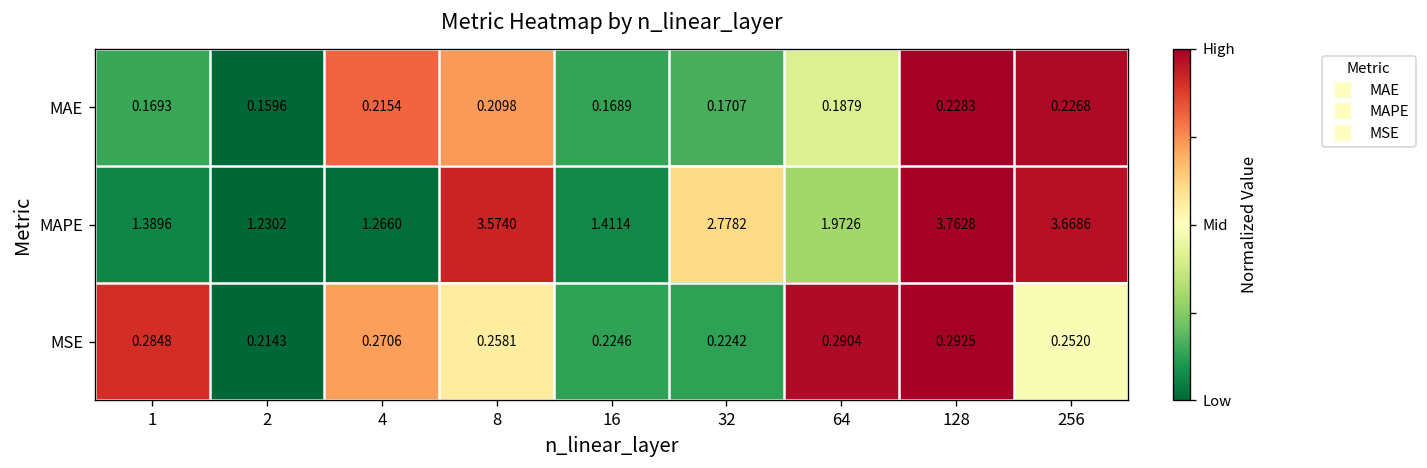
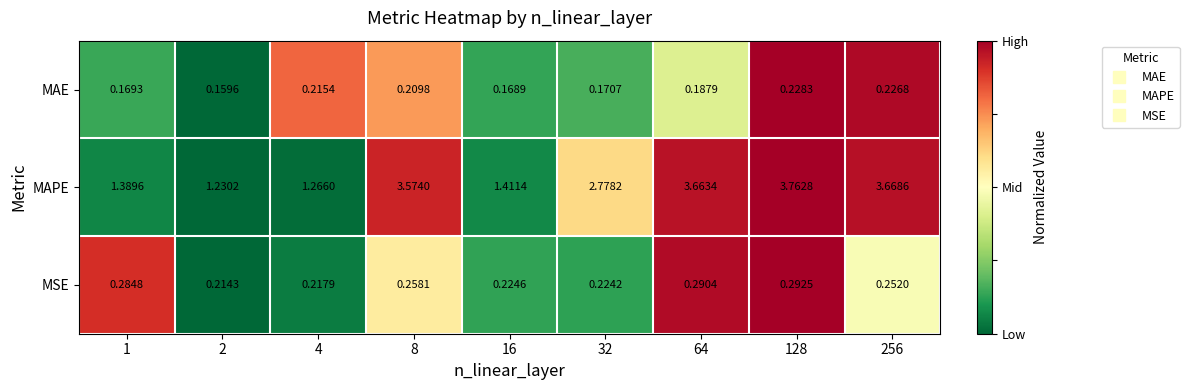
  {
    "MAE": {
      "1": 0.1693,
      "2": 0.1596,
      "4": 0.2154,
      "8": 0.2098,
      "16": 0.1689,
      "32": 0.1707,
      "64": 0.1879,
      "128": 0.2283,
      "256": 0.2268
    },
    "MAPE": {
      "1": 1.3896,
      "2": 1.2302,
      "4": 1.2660,
      "8": 3.5740,
      "16": 1.4114,
      "32": 2.7782,
-     "64": 1.9726,
+     "64": 3.6634,
      "128": 3.7628,
      "256": 3.6686
    },
    "MSE": {
      "1": 0.2848,
      "2": 0.2143,
-     "4": 0.2706,
+     "4": 0.2179,
      "8": 0.2581,
      "16": 0.2246,
      "32": 0.2242,
      "64": 0.2904,
      "128": 0.2925,
      "256": 0.2520
    }
  }
